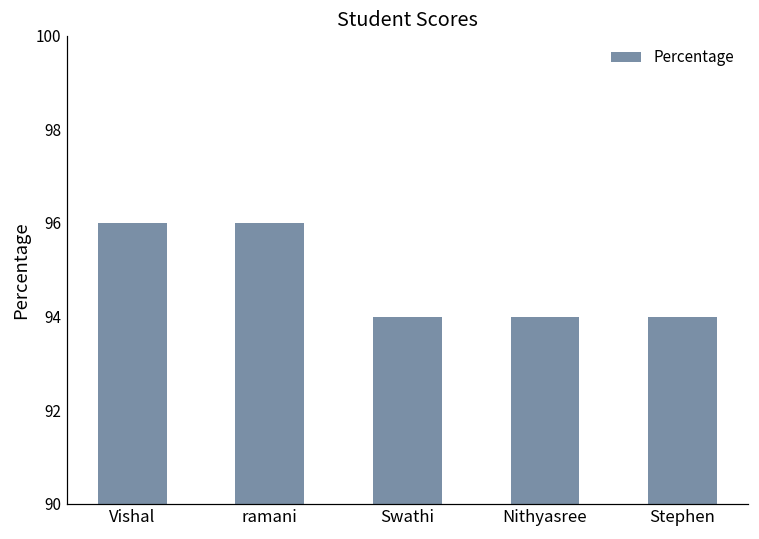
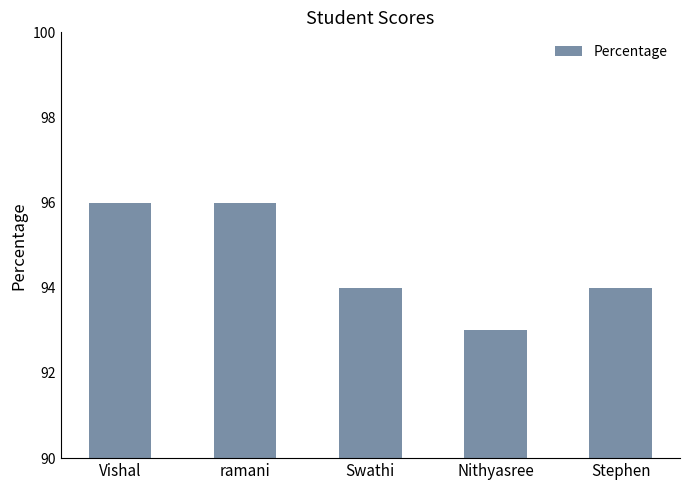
  {
    "Vishal": 96,
    "ramani": 96,
    "Swathi": 94,
-   "Nithyasree": 94,
+   "Nithyasree": 93,
    "Stephen": 94
  }
